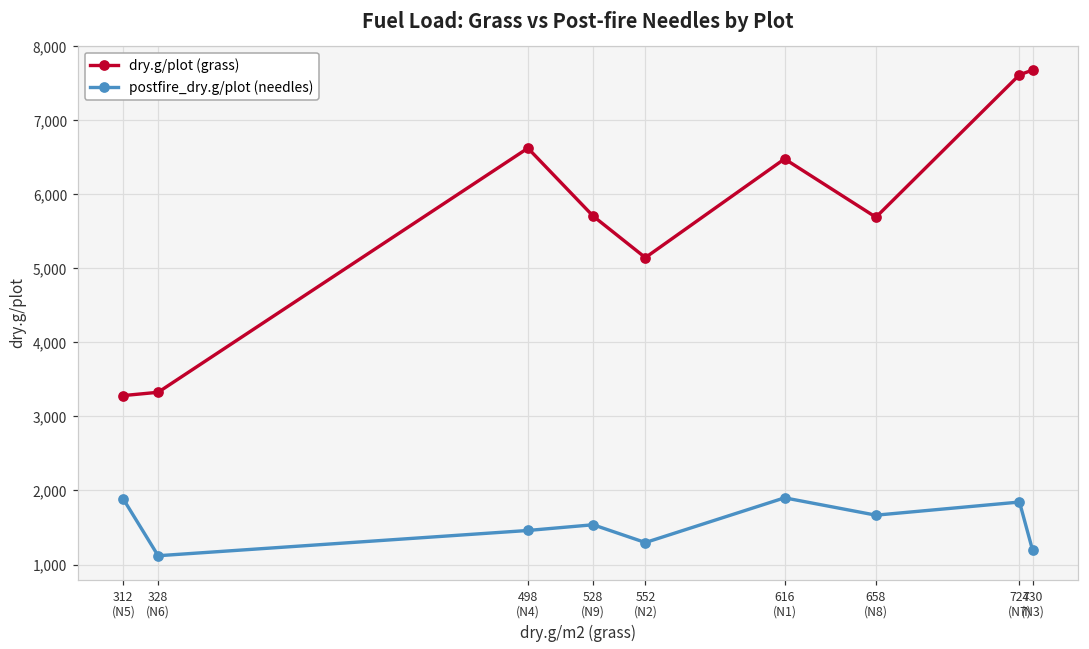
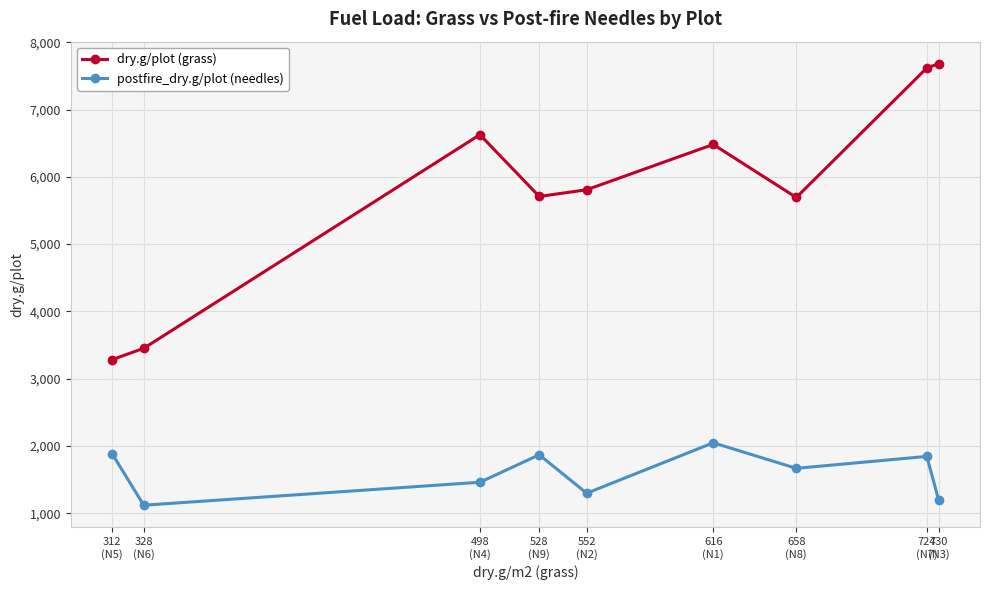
  {
    "dry.g/plot (grass)": {
      "312 (N5)": "3,300",
-     "328 (N6)": "3,300",
+     "328 (N6)": "3,500",
      "498 (N4)": "6,600",
      "528 (N9)": "5,700",
-     "552 (N2)": "5,100",
+     "552 (N2)": "5,800",
      "616 (N1)": "6,500",
      "658 (N8)": "5,700"
    },
    "postfire_dry.g/plot (needles)": {
      "312 (N5)": "1,900",
      "328 (N6)": "1,100",
      "498 (N4)": "1,500",
-     "528 (N9)": "1,500",
+     "528 (N9)": "1,900",
      "552 (N2)": "1,300",
-     "616 (N1)": "1,900",
+     "616 (N1)": "2,000",
      "658 (N8)": "1,700"
    }
  }
